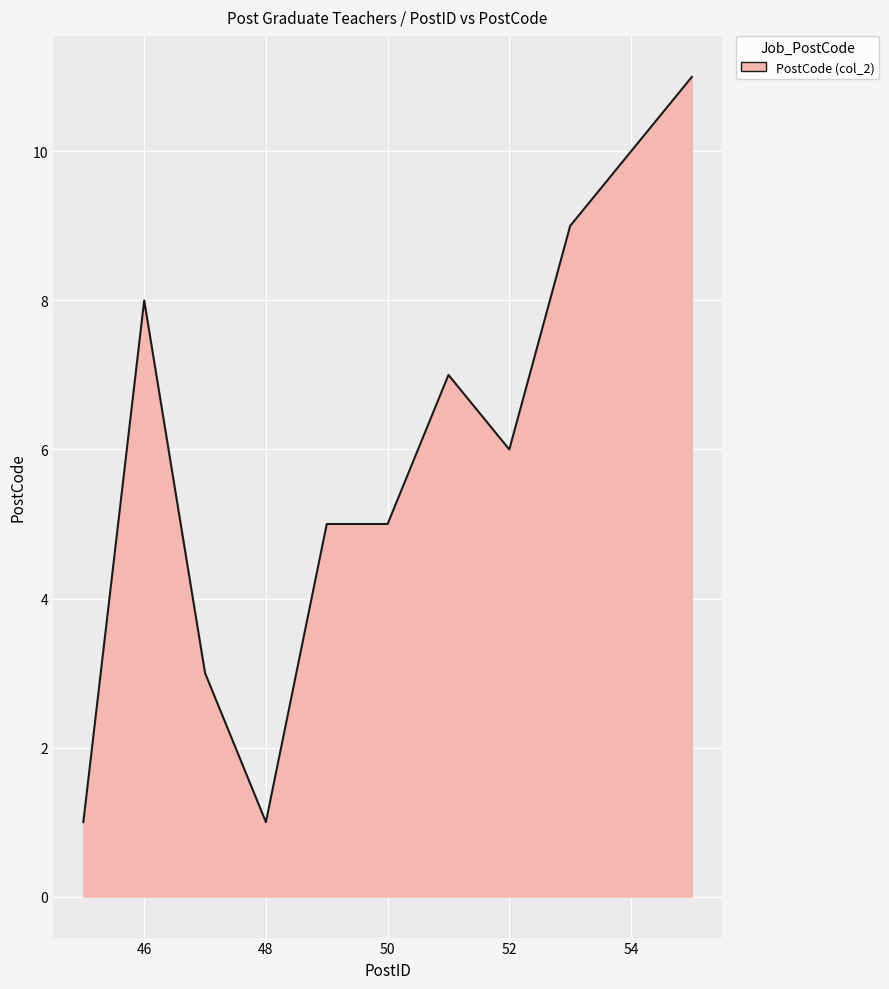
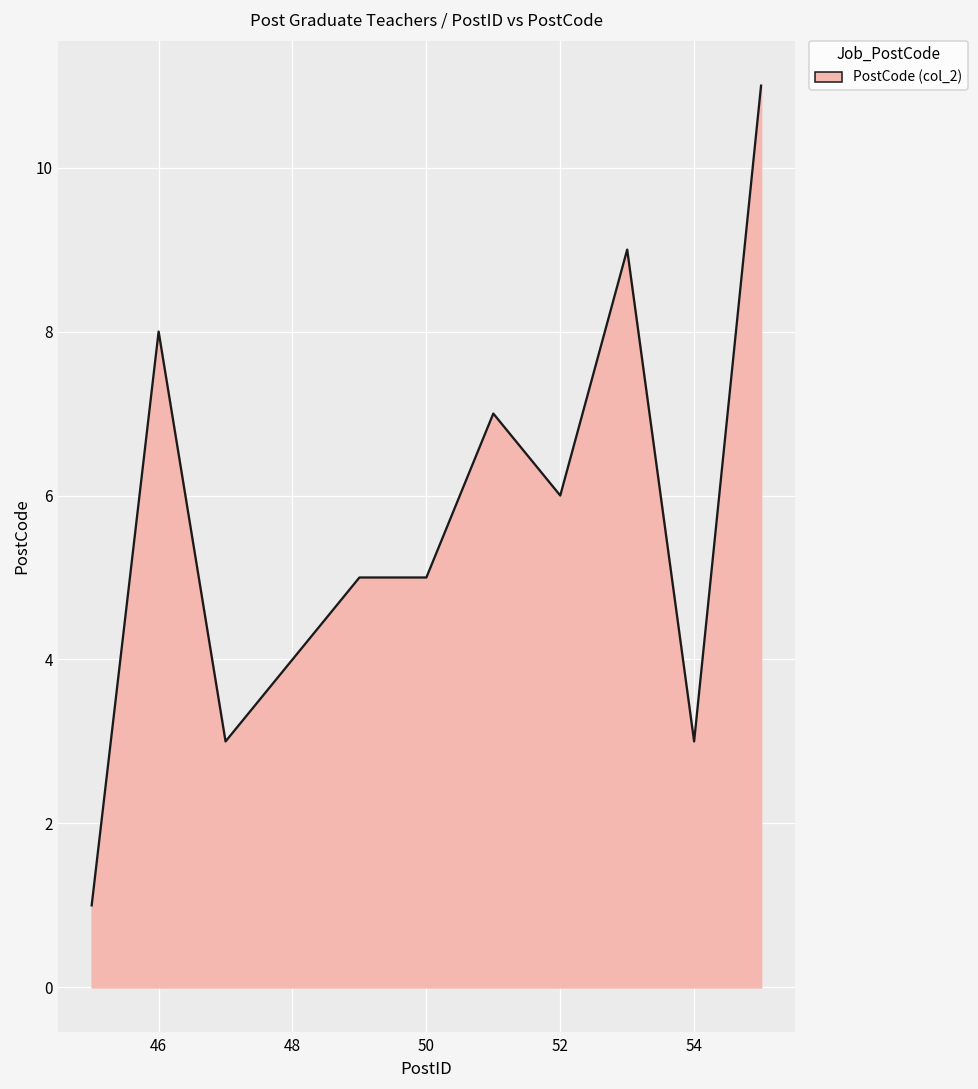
  {
    "46": 8,
-   "48": 1,
+   "48": 4,
    "50": 5,
    "52": 6,
-   "54": 10
+   "54": 3
  }
